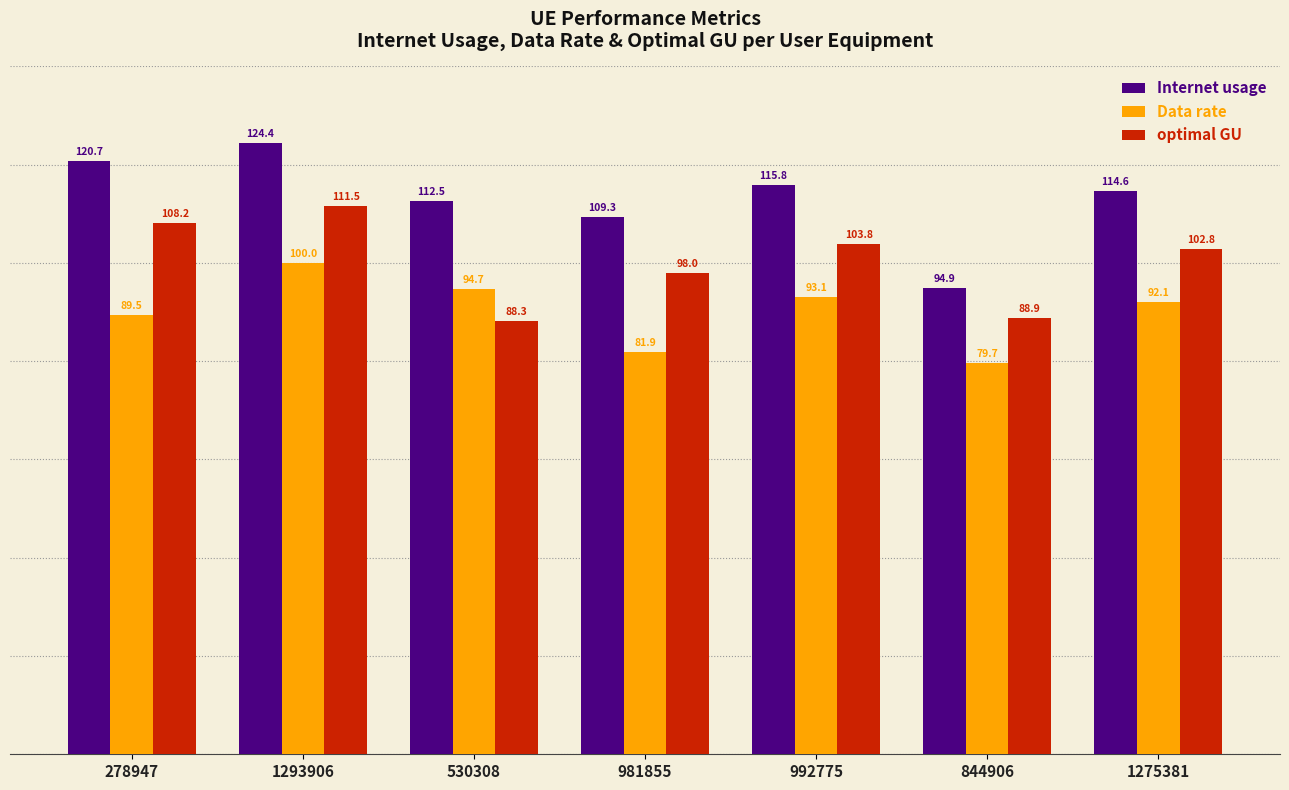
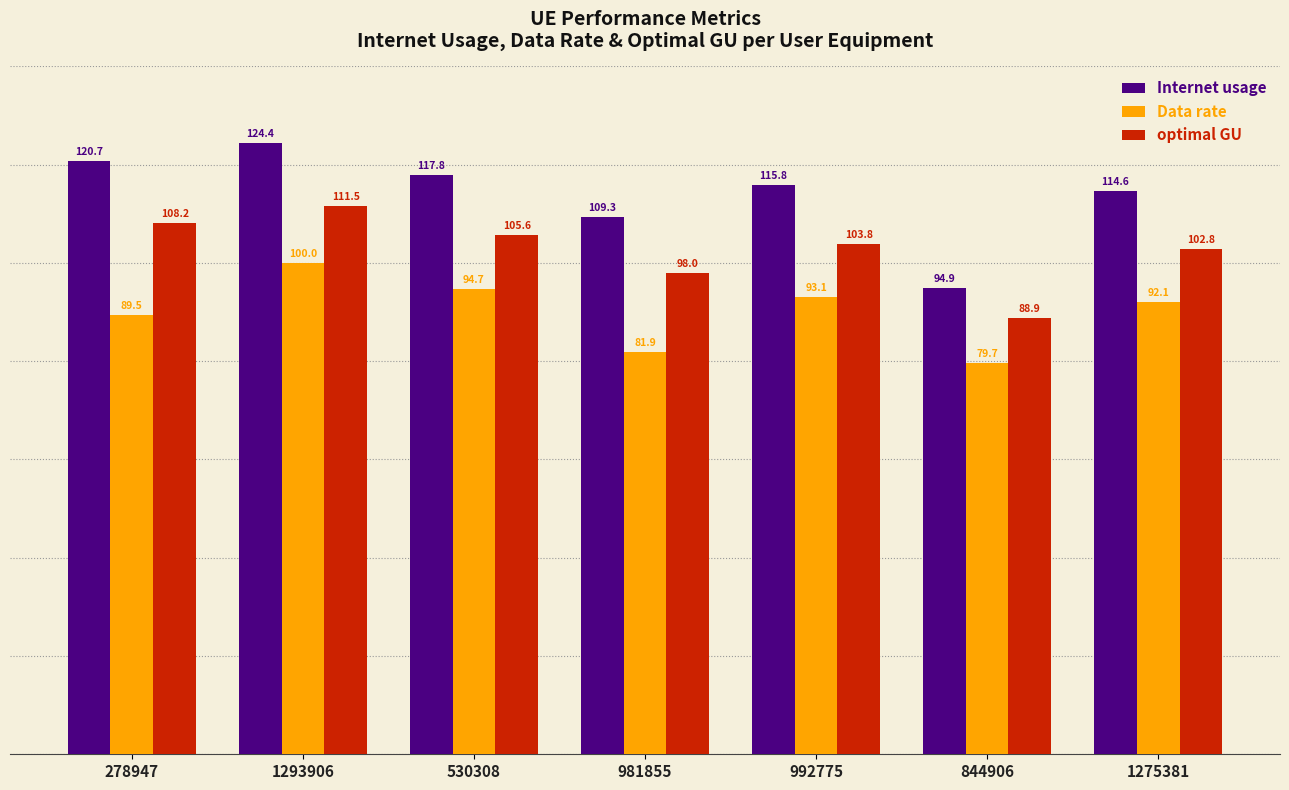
  {
    "Internet usage": {
      "278947": 120.7,
      "1293906": 124.4,
-     "530308": 112.5,
+     "530308": 117.8,
      "981855": 109.3,
      "992775": 115.8,
      "844906": 94.9,
      "1275381": 114.6
    },
    "Data rate": {
      "278947": 89.5,
      "1293906": 100.0,
      "530308": 94.7,
      "981855": 81.9,
      "992775": 93.1,
      "844906": 79.7,
      "1275381": 92.1
    },
    "optimal GU": {
      "278947": 108.2,
      "1293906": 111.5,
-     "530308": 88.3,
+     "530308": 105.6,
      "981855": 98.0,
      "992775": 103.8,
      "844906": 88.9,
      "1275381": 102.8
    }
  }
